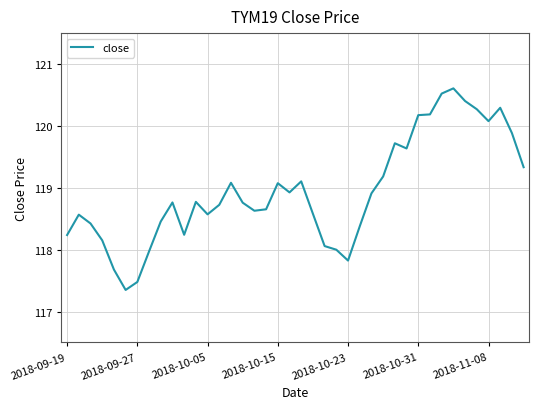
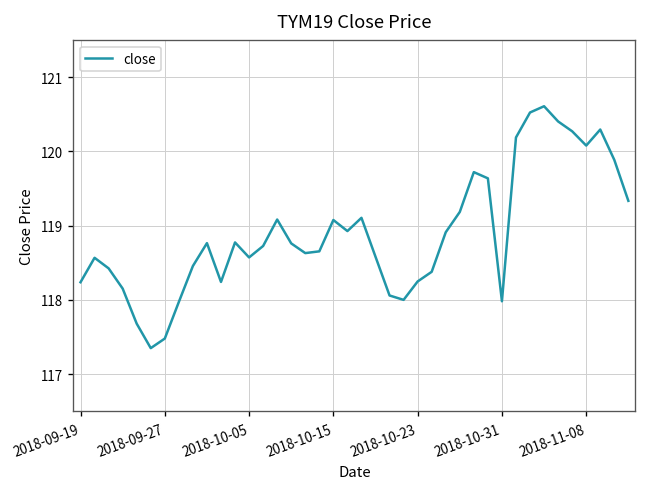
  {
    "2018-09-19": 118.2,
    "2018-09-27": 117.5,
    "2018-10-05": 118.6,
    "2018-10-15": 119.1,
-   "2018-10-23": 117.8,
-   "2018-10-31": 120.2,
+   "2018-10-23": 118.2,
+   "2018-10-31": 118.0,
    "2018-11-08": 120.1
  }
